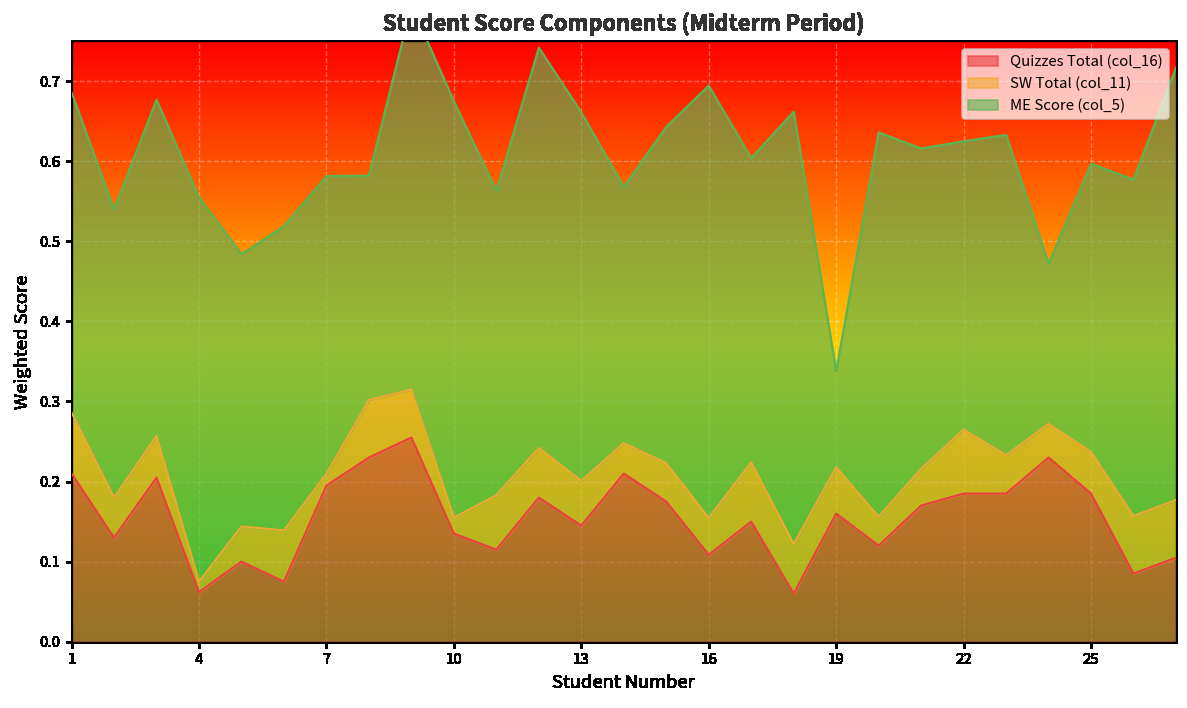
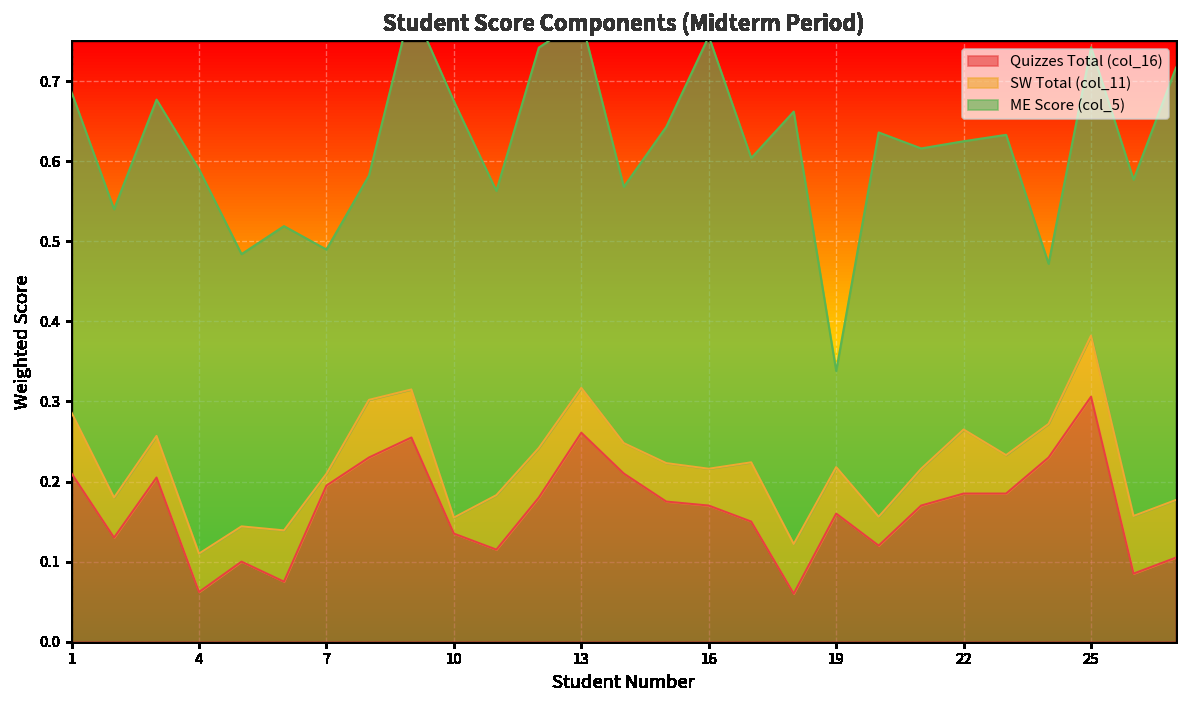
  {
    "Quizzes Total (col_16)": {
      "1": 0.21,
      "4": 0.06,
      "7": 0.20,
      "10": 0.14,
-     "13": 0.15,
-     "16": 0.11,
+     "13": 0.26,
+     "16": 0.17,
      "19": 0.16,
      "22": 0.19,
-     "25": 0.19
+     "25": 0.31
    },
    "SW Total (col_11)": {
      "1": 0.08,
-     "4": 0.01,
+     "4": 0.05,
      "7": 0.01,
      "10": 0.02,
      "13": 0.06,
      "16": 0.05,
      "19": 0.06,
      "22": 0.08,
-     "25": 0.05
+     "25": 0.08
    },
    "ME Score (col_5)": {
      "1": 0.40,
      "4": 0.48,
-     "7": 0.37,
+     "7": 0.28,
      "10": 0.52,
      "19": 0.12,
      "22": 0.36,
      "25": 0.36
    }
  }
